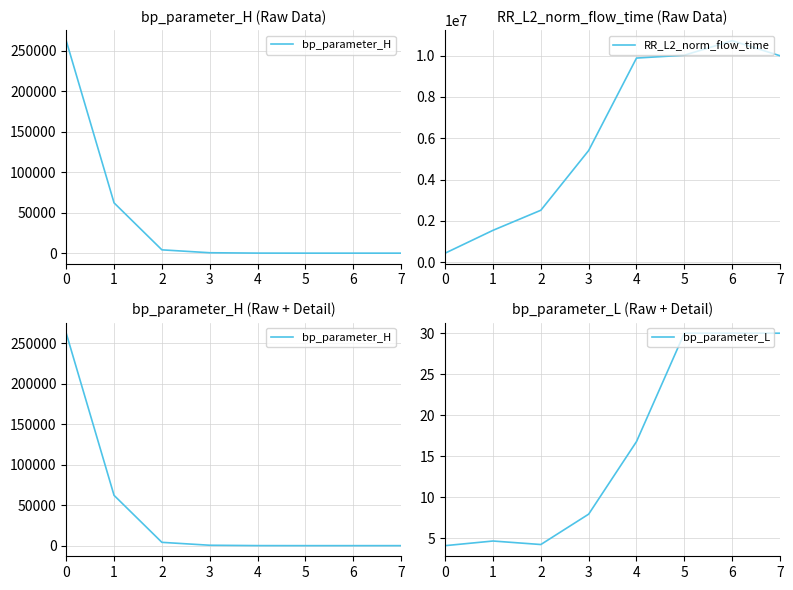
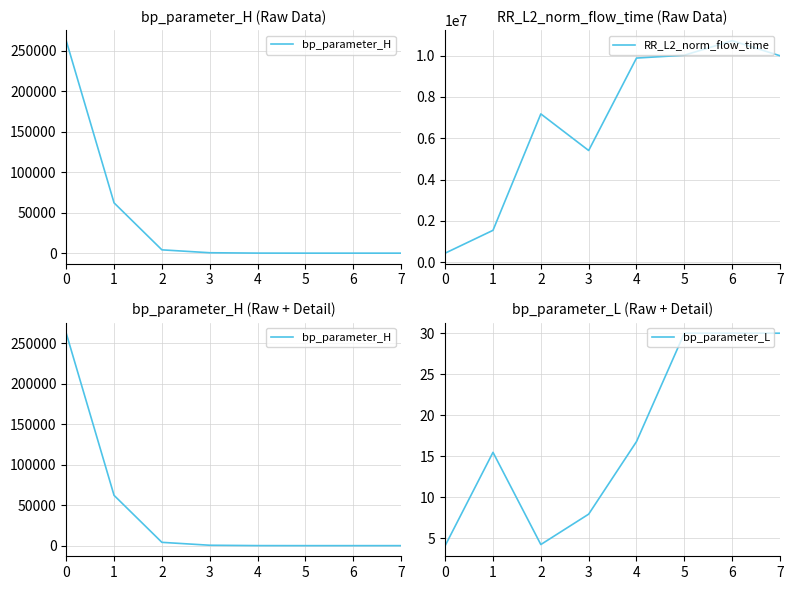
  {
    "bp_parameter_H (Raw Data)": {
      "0": 260000,
      "1": 60000,
      "2": 0,
      "3": 0,
      "4": 0,
      "5": 0,
      "6": 0,
      "7": 0
    },
    "RR_L2_norm_flow_time (Raw Data)": {
      "0": 400000,
      "1": 1500000,
-     "2": 2500000,
+     "2": 7200000,
      "3": 5400000,
      "4": 9900000,
      "7": 10000000
    },
    "bp_parameter_H (Raw + Detail)": {
      "0": 260000,
      "1": 60000,
      "2": 0,
      "3": 0,
      "4": 0,
      "5": 0,
      "6": 0,
      "7": 0
    },
    "bp_parameter_L (Raw + Detail)": {
      "0": 4,
-     "1": 5,
+     "1": 15,
      "2": 4,
      "3": 8,
      "4": 17,
      "7": 30
    }
  }
